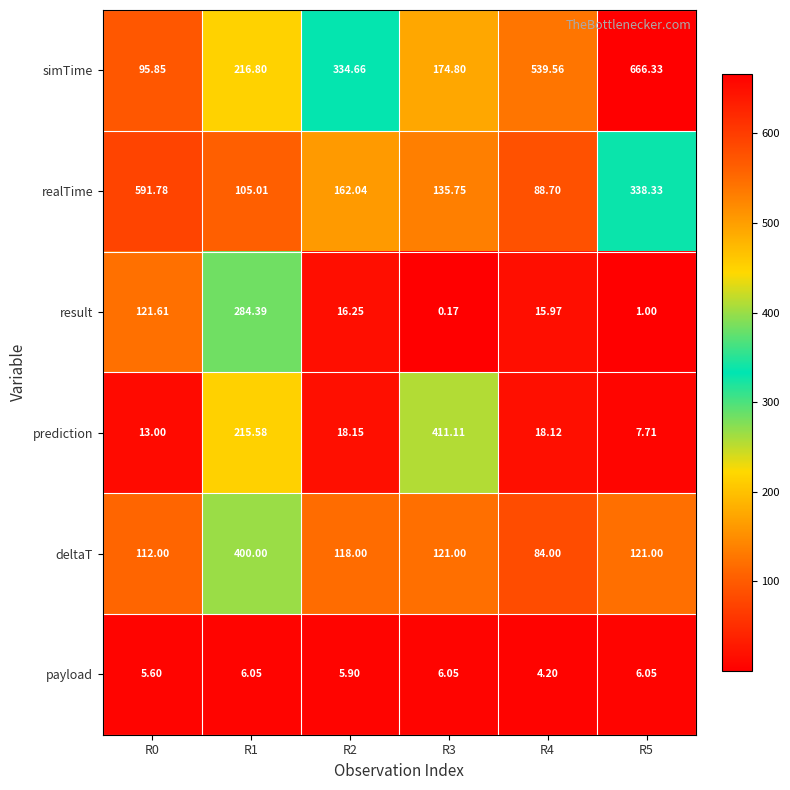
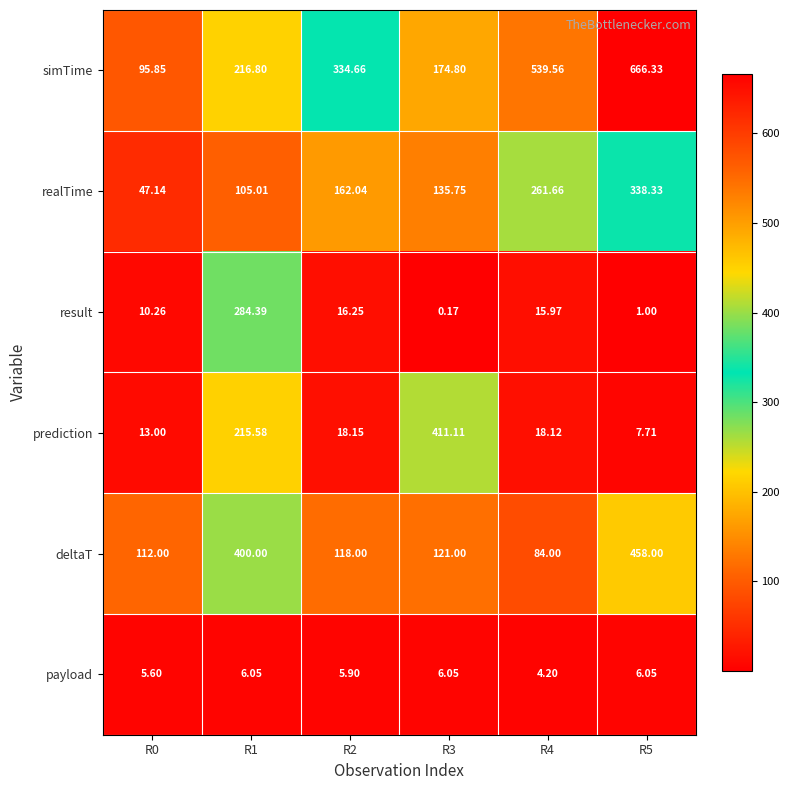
  {
    "simTime": {
      "R0": 95.85,
      "R1": 216.80,
      "R2": 334.66,
      "R3": 174.80,
      "R4": 539.56,
      "R5": 666.33
    },
    "realTime": {
-     "R0": 591.78,
+     "R0": 47.14,
      "R1": 105.01,
      "R2": 162.04,
      "R3": 135.75,
-     "R4": 88.70,
+     "R4": 261.66,
      "R5": 338.33
    },
    "result": {
-     "R0": 121.61,
+     "R0": 10.26,
      "R1": 284.39,
      "R2": 16.25,
      "R3": 0.17,
      "R4": 15.97,
      "R5": 1.00
    },
    "prediction": {
      "R0": 13.00,
      "R1": 215.58,
      "R2": 18.15,
      "R3": 411.11,
      "R4": 18.12,
      "R5": 7.71
    },
    "deltaT": {
      "R0": 112.00,
      "R1": 400.00,
      "R2": 118.00,
      "R3": 121.00,
      "R4": 84.00,
-     "R5": 121.00
+     "R5": 458.00
    },
    "payload": {
      "R0": 5.60,
      "R1": 6.05,
      "R2": 5.90,
      "R3": 6.05,
      "R4": 4.20,
      "R5": 6.05
    }
  }
